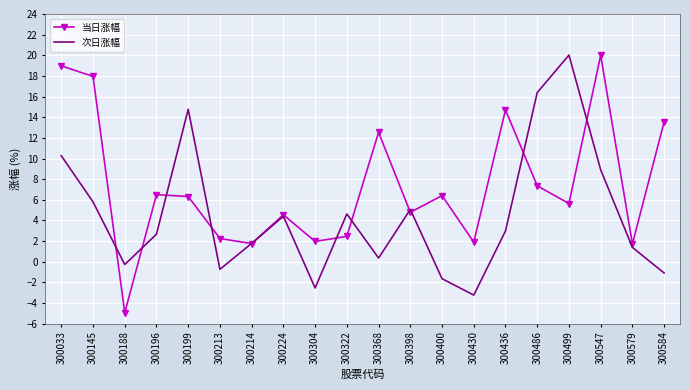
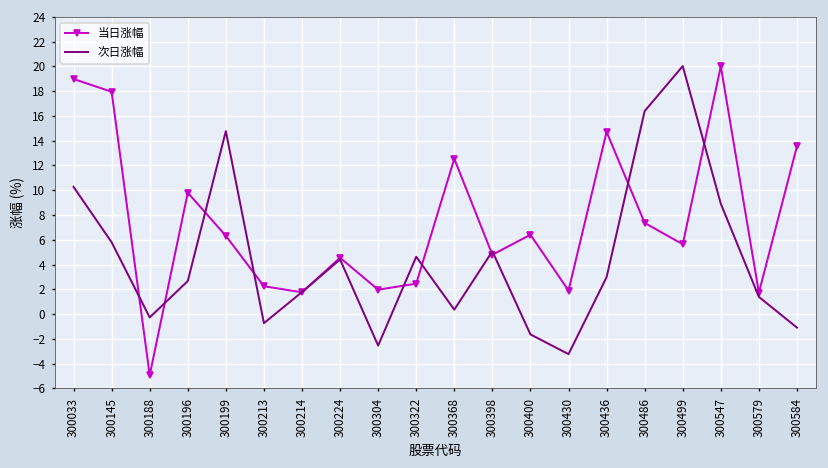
  {
    "当日涨幅": {
      "300033": 19.0,
      "300145": 18.0,
      "300188": -4.9,
-     "300196": 6.5,
+     "300196": 9.8,
      "300199": 6.3,
      "300213": 2.3,
      "300304": 2.0,
      "300322": 2.5,
      "300368": 12.5,
      "300398": 4.8,
      "300400": 6.4,
      "300430": 1.9,
      "300436": 14.7,
      "300486": 7.4,
      "300499": 5.6,
      "300547": 20.0,
      "300579": 1.7,
      "300584": 13.6
    },
    "次日涨幅": {
      "300033": 10.3,
      "300145": 5.8,
      "300188": -0.3,
      "300196": 2.7,
      "300199": 14.8,
      "300213": -0.7,
      "300304": -2.5,
      "300322": 4.6,
      "300368": 0.4,
      "300398": 5.1,
      "300400": -1.6,
      "300430": -3.2,
      "300436": 3.0,
      "300486": 16.4,
      "300499": 20.0,
      "300547": 8.9,
      "300579": 1.4,
      "300584": -1.1
    }
  }
